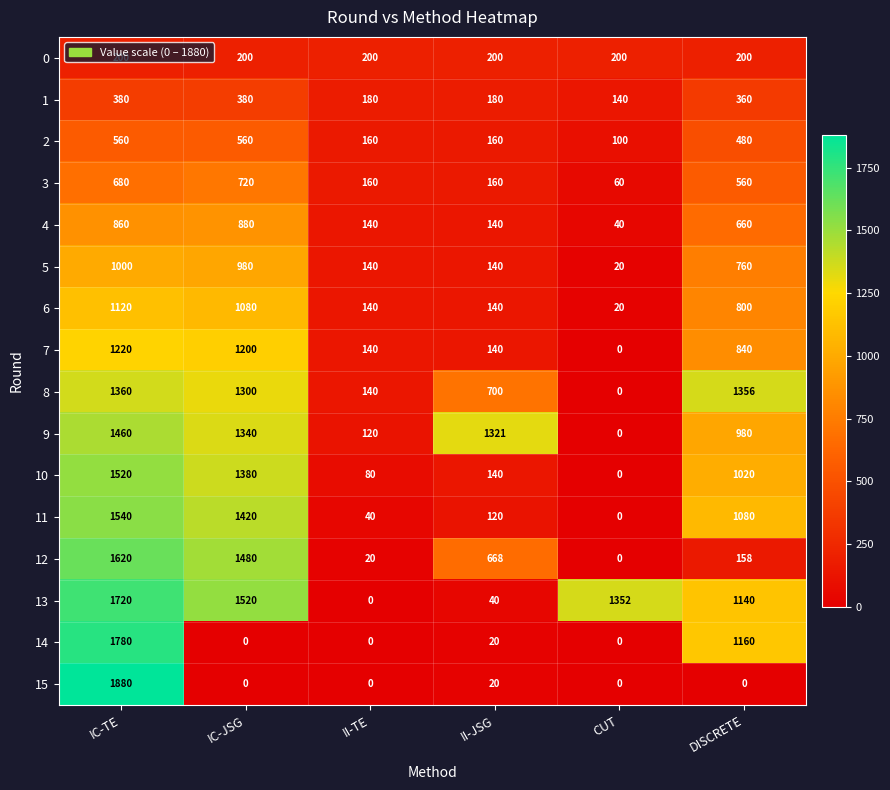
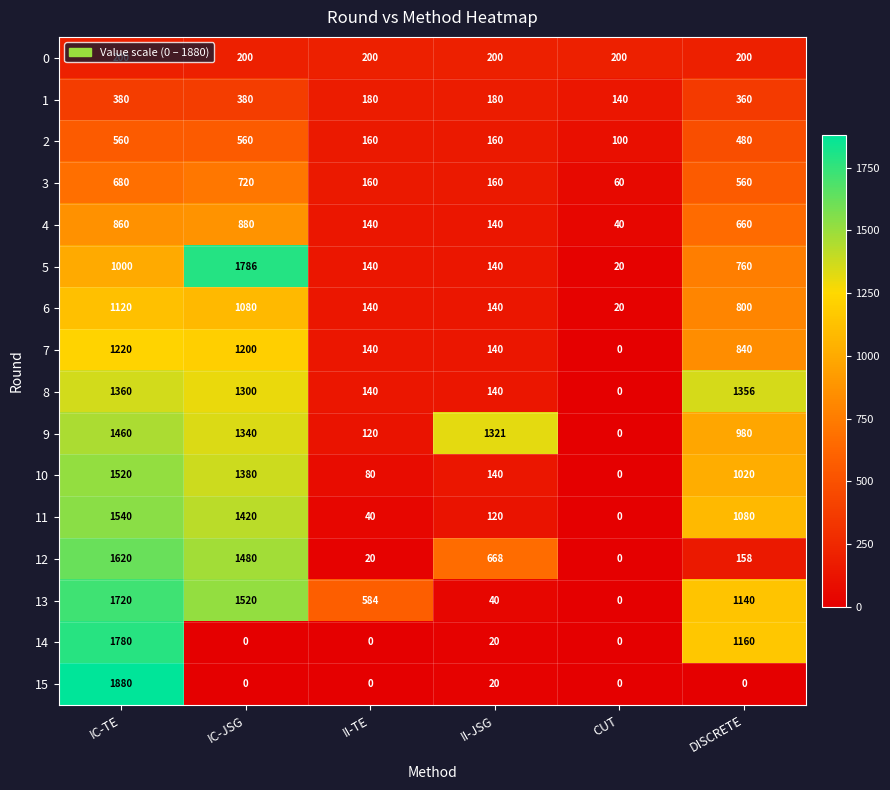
  {
    "0": {
      "IC-JSG": 200,
      "II-TE": 200,
      "II-JSG": 200,
      "CUT": 200,
      "DISCRETE": 200
    },
    "1": {
      "IC-TE": 380,
      "IC-JSG": 380,
      "II-TE": 180,
      "II-JSG": 180,
      "CUT": 140,
      "DISCRETE": 360
    },
    "2": {
      "IC-TE": 560,
      "IC-JSG": 560,
      "II-TE": 160,
      "II-JSG": 160,
      "CUT": 100,
      "DISCRETE": 480
    },
    "3": {
      "IC-TE": 680,
      "IC-JSG": 720,
      "II-TE": 160,
      "II-JSG": 160,
      "CUT": 60,
      "DISCRETE": 560
    },
    "4": {
      "IC-TE": 860,
      "IC-JSG": 880,
      "II-TE": 140,
      "II-JSG": 140,
      "CUT": 40,
      "DISCRETE": 660
    },
    "5": {
      "IC-TE": 1000,
-     "IC-JSG": 980,
+     "IC-JSG": 1786,
      "II-TE": 140,
      "II-JSG": 140,
      "CUT": 20,
      "DISCRETE": 760
    },
    "6": {
      "IC-TE": 1120,
      "IC-JSG": 1080,
      "II-TE": 140,
      "II-JSG": 140,
      "CUT": 20,
      "DISCRETE": 800
    },
    "7": {
      "IC-TE": 1220,
      "IC-JSG": 1200,
      "II-TE": 140,
      "II-JSG": 140,
      "CUT": 0,
      "DISCRETE": 840
    },
    "8": {
      "IC-TE": 1360,
      "IC-JSG": 1300,
      "II-TE": 140,
-     "II-JSG": 700,
+     "II-JSG": 140,
      "CUT": 0,
      "DISCRETE": 1356
    },
    "9": {
      "IC-TE": 1460,
      "IC-JSG": 1340,
      "II-TE": 120,
      "II-JSG": 1321,
      "CUT": 0,
      "DISCRETE": 980
    },
    "10": {
      "IC-TE": 1520,
      "IC-JSG": 1380,
      "II-TE": 80,
      "II-JSG": 140,
      "CUT": 0,
      "DISCRETE": 1020
    },
    "11": {
      "IC-TE": 1540,
      "IC-JSG": 1420,
      "II-TE": 40,
      "II-JSG": 120,
      "CUT": 0,
      "DISCRETE": 1080
    },
    "12": {
      "IC-TE": 1620,
      "IC-JSG": 1480,
      "II-TE": 20,
      "II-JSG": 668,
      "CUT": 0,
      "DISCRETE": 158
    },
    "13": {
      "IC-TE": 1720,
      "IC-JSG": 1520,
-     "II-TE": 0,
+     "II-TE": 584,
      "II-JSG": 40,
-     "CUT": 1352,
+     "CUT": 0,
      "DISCRETE": 1140
    },
    "14": {
      "IC-TE": 1780,
      "IC-JSG": 0,
      "II-TE": 0,
      "II-JSG": 20,
      "CUT": 0,
      "DISCRETE": 1160
    },
    "15": {
      "IC-TE": 1880,
      "IC-JSG": 0,
      "II-TE": 0,
      "II-JSG": 20,
      "CUT": 0,
      "DISCRETE": 0
    }
  }
